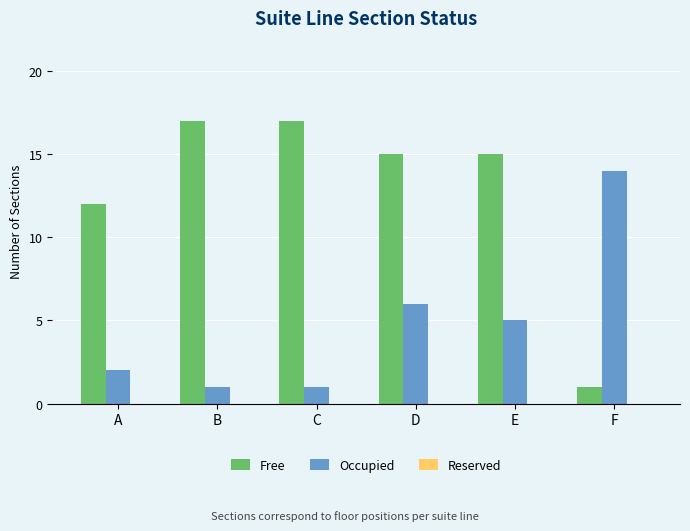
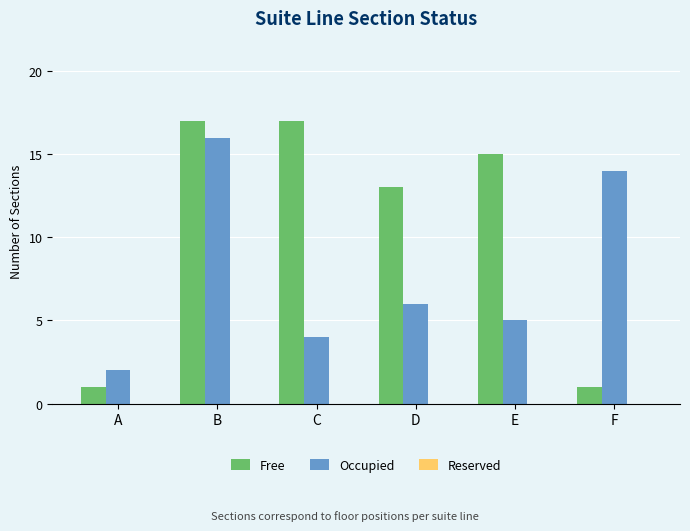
  {
    "Free": {
-     "A": 12,
+     "A": 1,
      "B": 17,
      "C": 17,
-     "D": 15,
+     "D": 13,
      "E": 15,
      "F": 1
    },
    "Occupied": {
      "A": 2,
-     "B": 1,
-     "C": 1,
+     "B": 16,
+     "C": 4,
      "D": 6,
      "E": 5,
      "F": 14
    },
    "Reserved": {
      "A": 0,
      "B": 0,
      "C": 0,
      "D": 0,
      "E": 0,
      "F": 0
    }
  }
